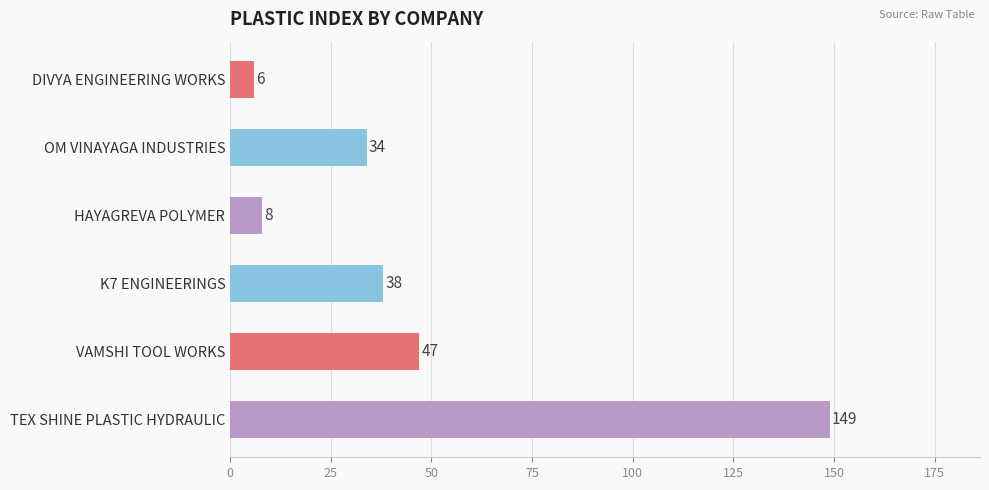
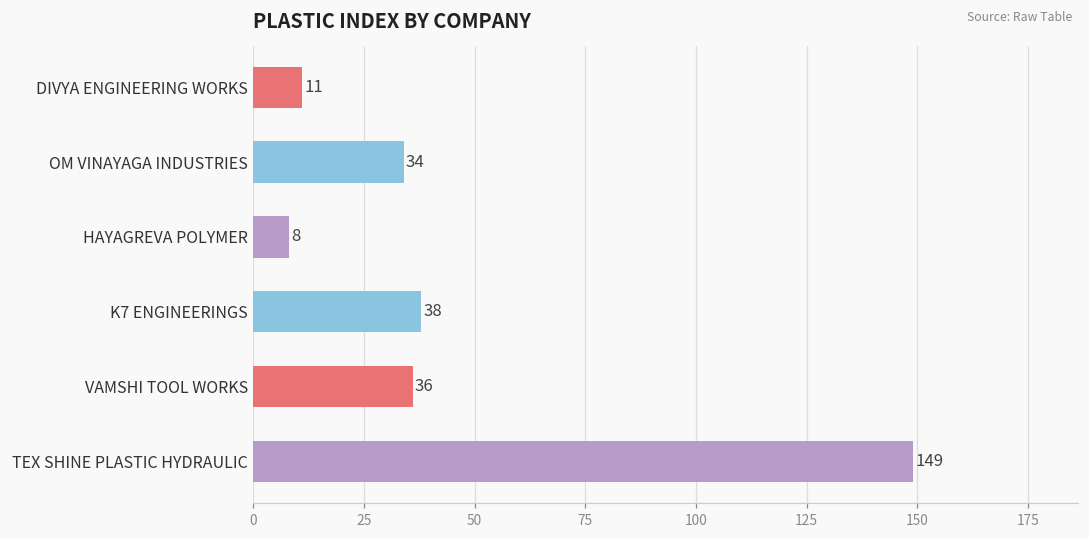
  {
-   "DIVYA ENGINEERING WORKS": 6,
+   "DIVYA ENGINEERING WORKS": 11,
    "OM VINAYAGA INDUSTRIES": 34,
    "HAYAGREVA POLYMER": 8,
    "K7 ENGINEERINGS": 38,
-   "VAMSHI TOOL WORKS": 47,
+   "VAMSHI TOOL WORKS": 36,
    "TEX SHINE PLASTIC HYDRAULIC": 149
  }
